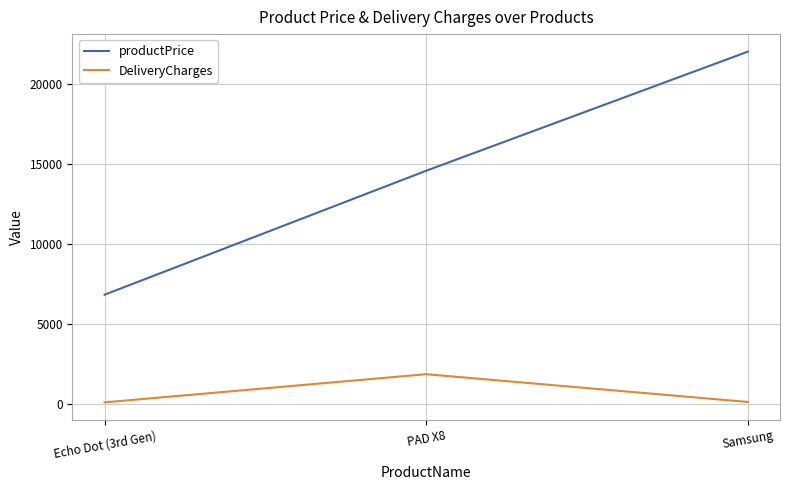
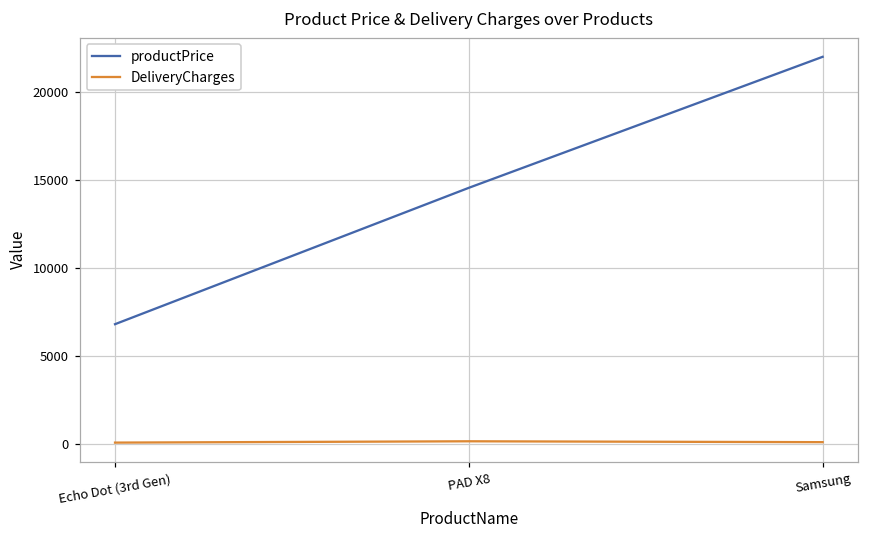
  {
    "productPrice": {
      "Echo Dot (3rd Gen)": 6800,
      "PAD X8": 14600,
      "Samsung": 22000
    },
    "DeliveryCharges": {
      "Echo Dot (3rd Gen)": 100,
-     "PAD X8": 1800,
+     "PAD X8": 200,
      "Samsung": 100
    }
  }
